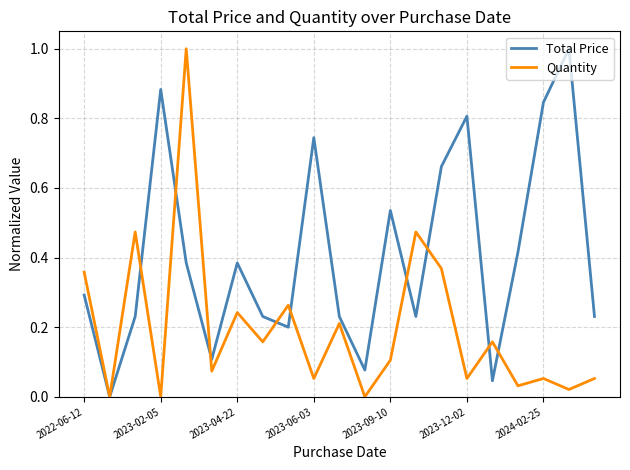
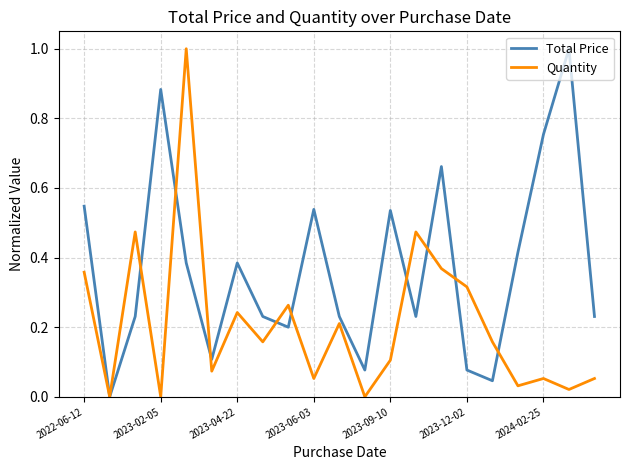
  {
    "Total Price": {
-     "2022-06-12": 0.29,
+     "2022-06-12": 0.55,
      "2023-02-05": 0.88,
      "2023-04-22": 0.38,
-     "2023-06-03": 0.74,
+     "2023-06-03": 0.54,
      "2023-09-10": 0.54,
-     "2023-12-02": 0.81,
-     "2024-02-25": 0.85
+     "2023-12-02": 0.08,
+     "2024-02-25": 0.75
    },
    "Quantity": {
      "2022-06-12": 0.36,
      "2023-02-05": 0.00,
      "2023-04-22": 0.24,
      "2023-06-03": 0.05,
      "2023-09-10": 0.11,
-     "2023-12-02": 0.05,
+     "2023-12-02": 0.32,
      "2024-02-25": 0.05
    }
  }
